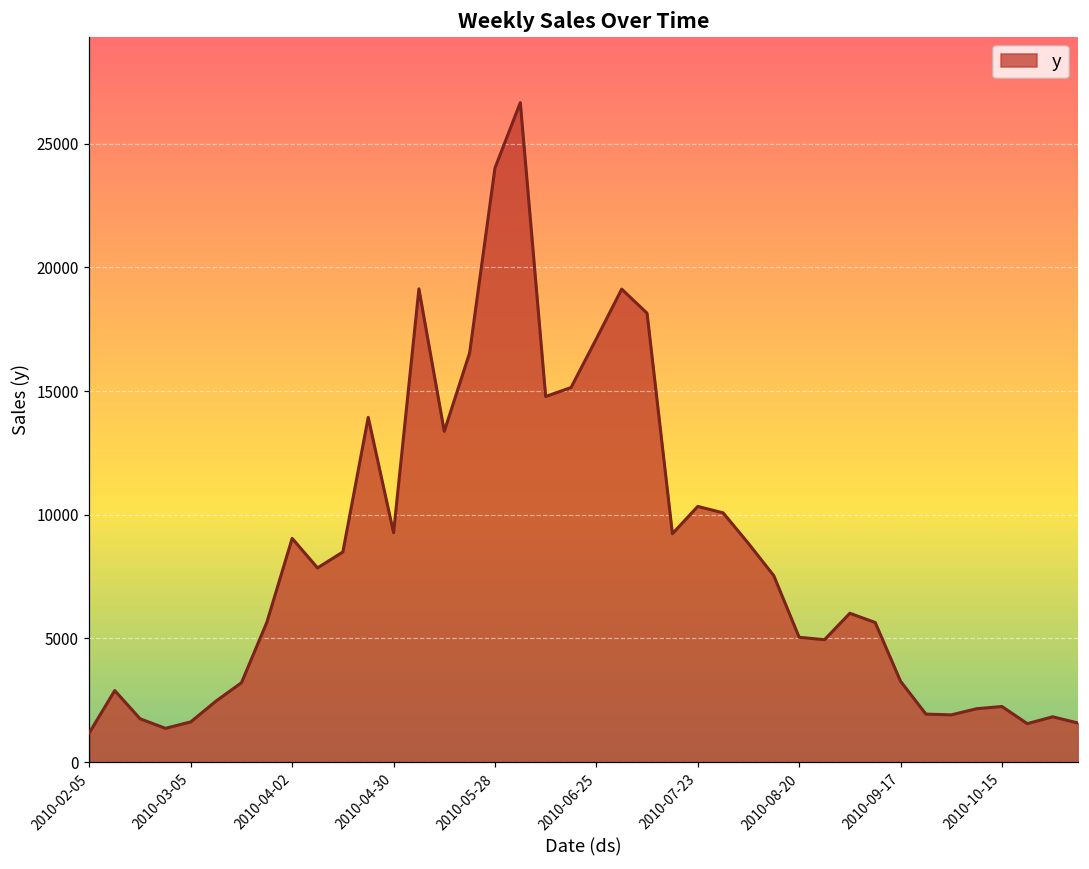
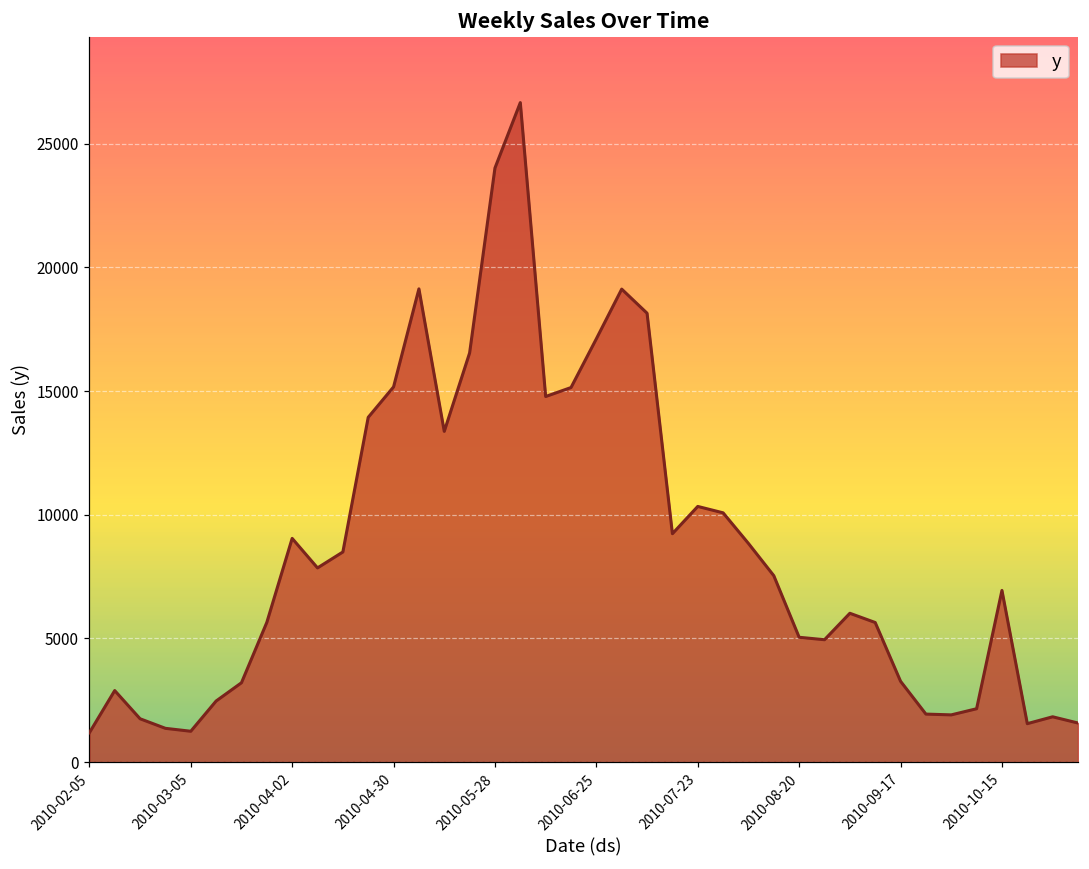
  {
    "2010-02-05": 1200,
-   "2010-03-05": 1600,
+   "2010-03-05": 1200,
    "2010-04-02": 9000,
-   "2010-04-30": 9300,
+   "2010-04-30": 15200,
    "2010-05-28": 24000,
    "2010-06-25": 17100,
    "2010-07-23": 10300,
    "2010-08-20": 5000,
    "2010-09-17": 3300,
-   "2010-10-15": 2200
+   "2010-10-15": 6900
  }
